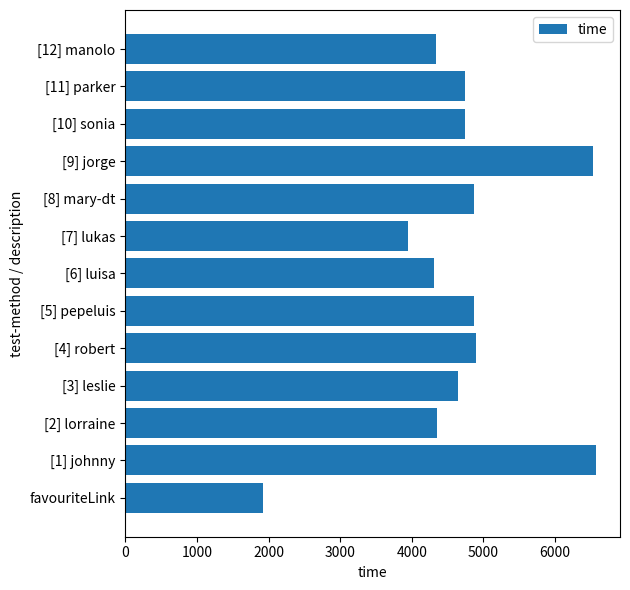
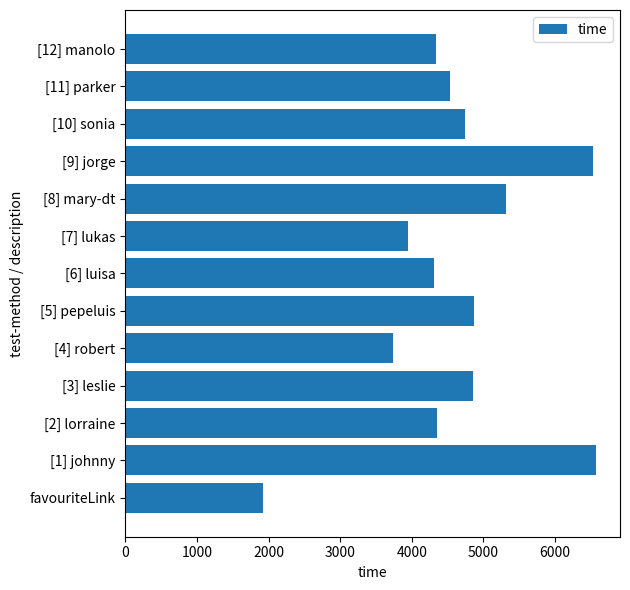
  {
    "[12] manolo": 4300,
-   "[11] parker": 4700,
+   "[11] parker": 4500,
    "[10] sonia": 4700,
    "[9] jorge": 6500,
-   "[8] mary-dt": 4900,
+   "[8] mary-dt": 5300,
    "[7] lukas": 3900,
    "[6] luisa": 4300,
    "[5] pepeluis": 4900,
-   "[4] robert": 4900,
-   "[3] leslie": 4600,
+   "[4] robert": 3700,
+   "[3] leslie": 4900,
    "[2] lorraine": 4400,
    "[1] johnny": 6600,
    "favouriteLink": 1900
  }
